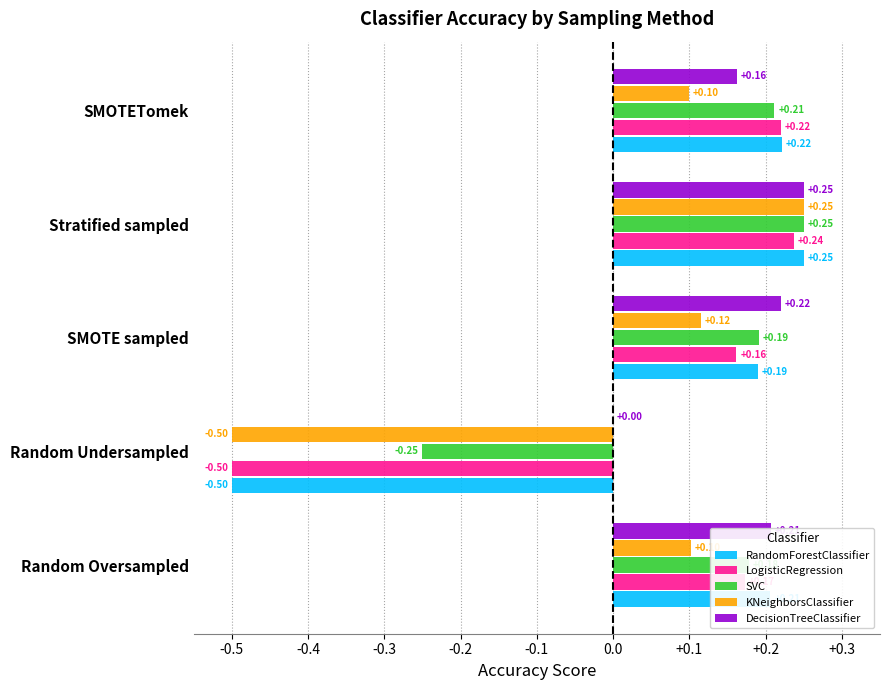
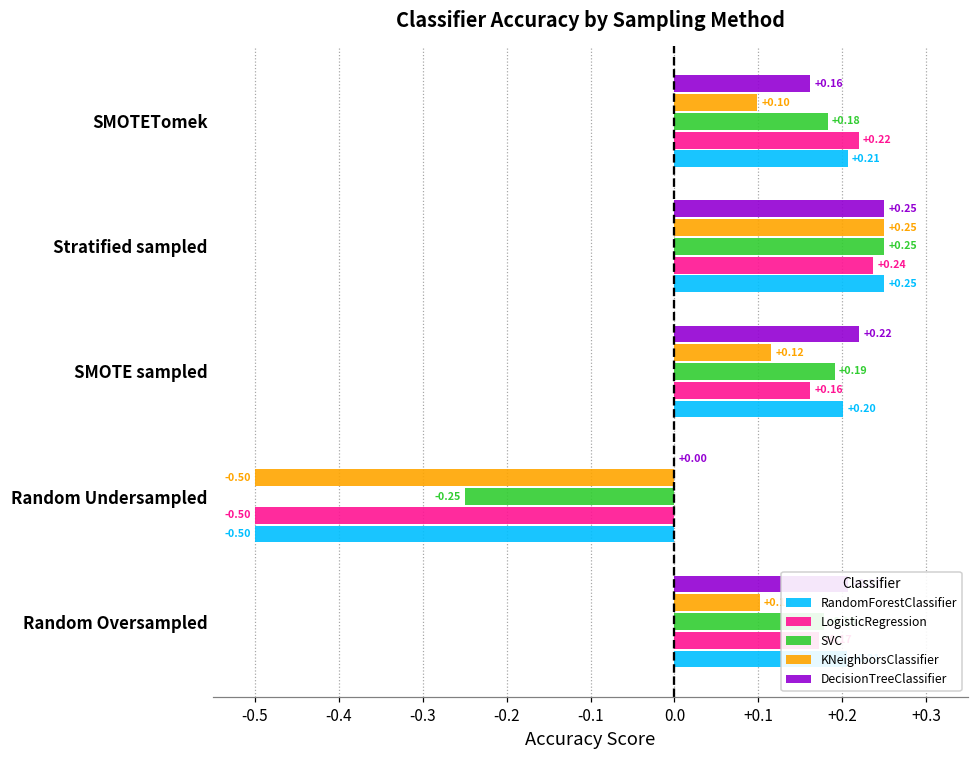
  {
    "RandomForestClassifier": {
-     "SMOTETomek": "+0.22",
+     "SMOTETomek": "+0.21",
      "Stratified sampled": "+0.25",
-     "SMOTE sampled": "+0.19",
+     "SMOTE sampled": "+0.20",
      "Random Undersampled": "-0.50"
    },
    "LogisticRegression": {
      "SMOTETomek": "+0.22",
      "Stratified sampled": "+0.24",
      "SMOTE sampled": "+0.16",
      "Random Undersampled": "-0.50"
    },
    "SVC": {
-     "SMOTETomek": "+0.21",
+     "SMOTETomek": "+0.18",
      "Stratified sampled": "+0.25",
      "SMOTE sampled": "+0.19",
      "Random Undersampled": "-0.25"
    },
    "KNeighborsClassifier": {
      "SMOTETomek": "+0.10",
      "Stratified sampled": "+0.25",
      "SMOTE sampled": "+0.12",
      "Random Undersampled": "-0.50"
    },
    "DecisionTreeClassifier": {
      "SMOTETomek": "+0.16",
      "Stratified sampled": "+0.25",
      "SMOTE sampled": "+0.22",
      "Random Undersampled": "+0.00"
    }
  }
